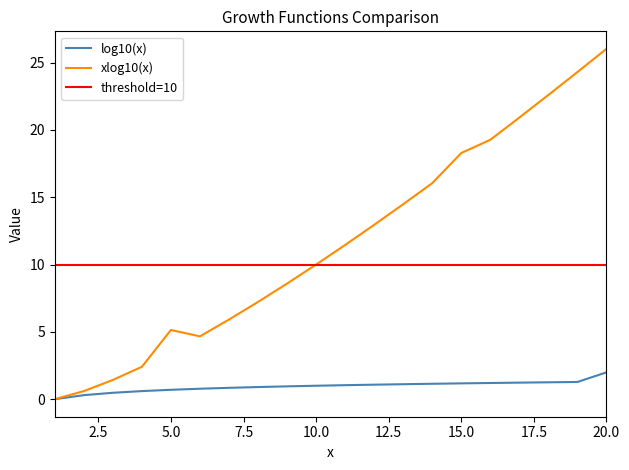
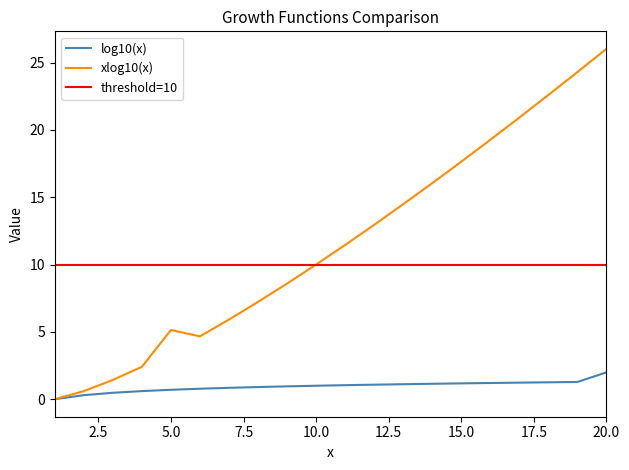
  {
    "log10(x)": {
      "5.0": 0.7,
      "10.0": 1.0,
      "15.0": 1.2,
      "20.0": 2.0
    },
    "xlog10(x)": {
      "5.0": 5.1,
      "10.0": 10.0,
-     "15.0": 18.3,
+     "15.0": 17.6,
      "20.0": 26.0
    }
  }
